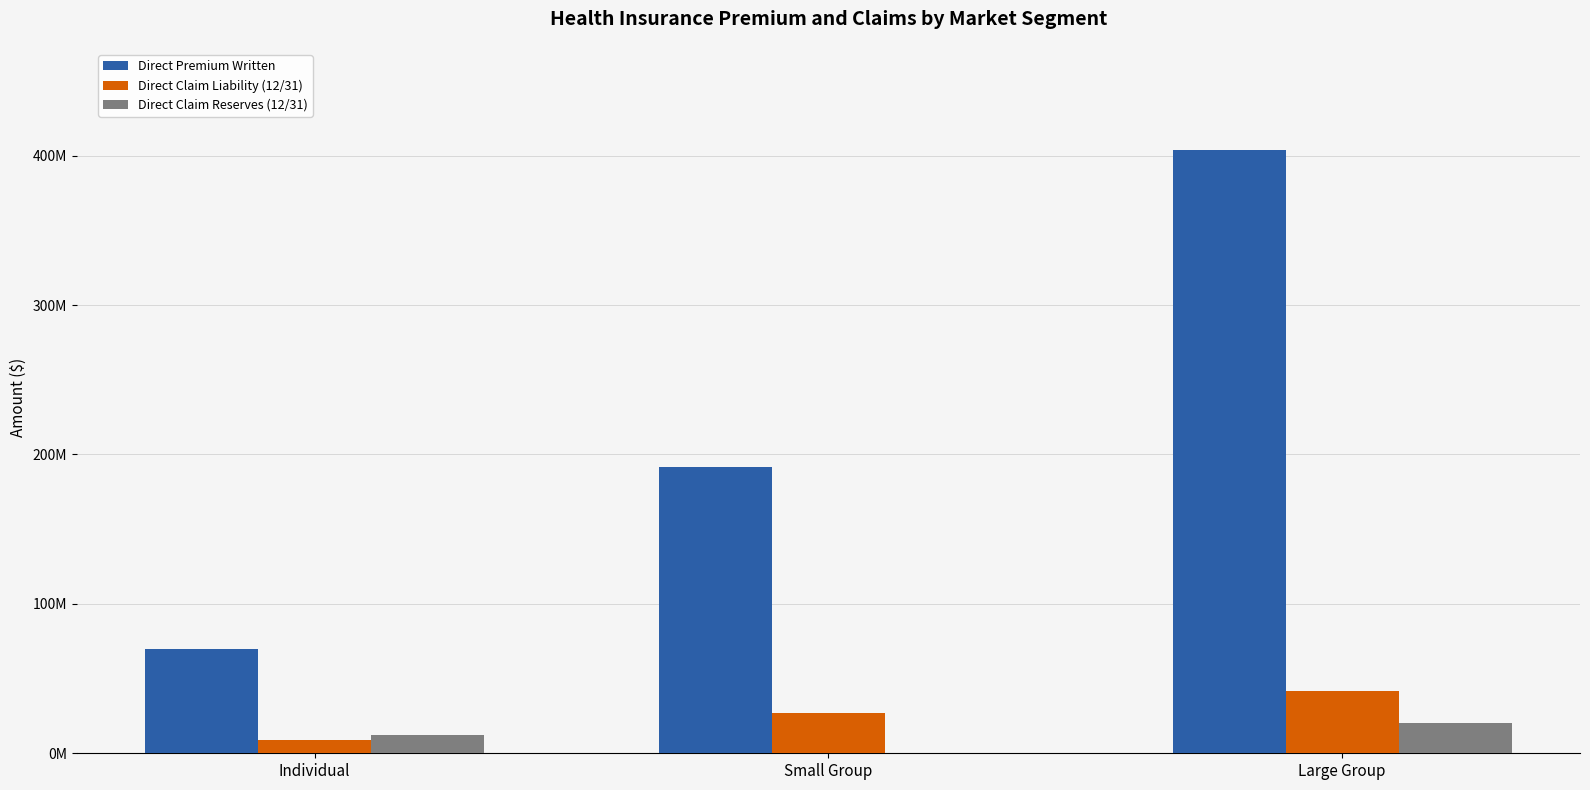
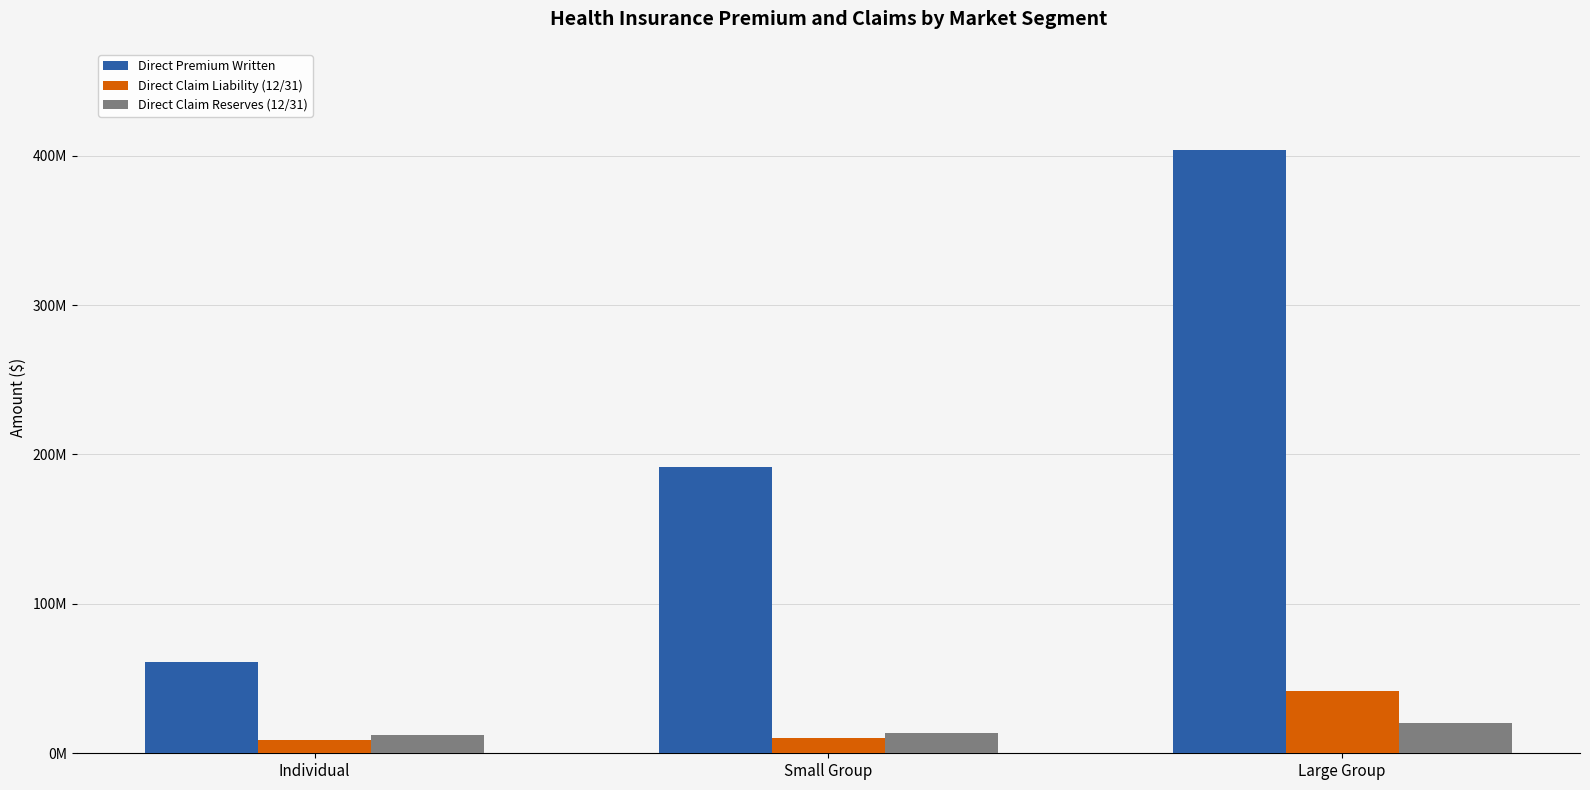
  {
    "Direct Premium Written": {
-     "Individual": 70000000,
+     "Individual": 61000000,
      "Small Group": 191000000,
      "Large Group": 404000000
    },
    "Direct Claim Liability (12/31)": {
      "Individual": 9000000,
-     "Small Group": 27000000,
+     "Small Group": 11000000,
      "Large Group": 42000000
    },
    "Direct Claim Reserves (12/31)": {
      "Individual": 13000000,
-     "Small Group": 0,
+     "Small Group": 14000000,
      "Large Group": 20000000
    }
  }
